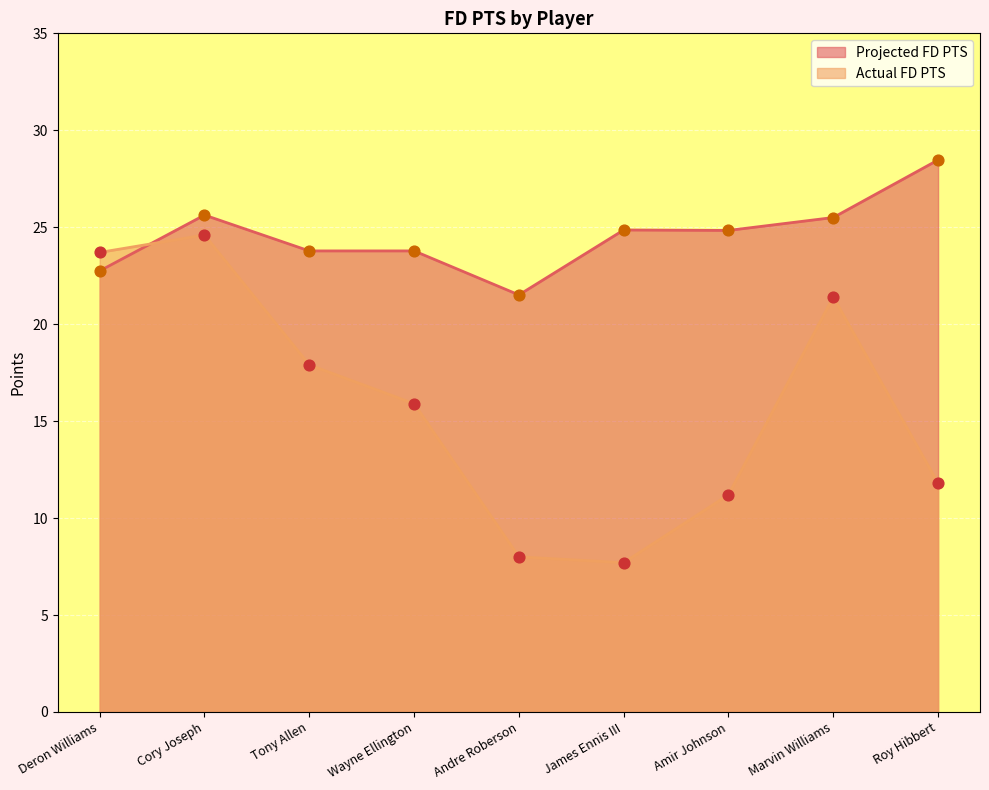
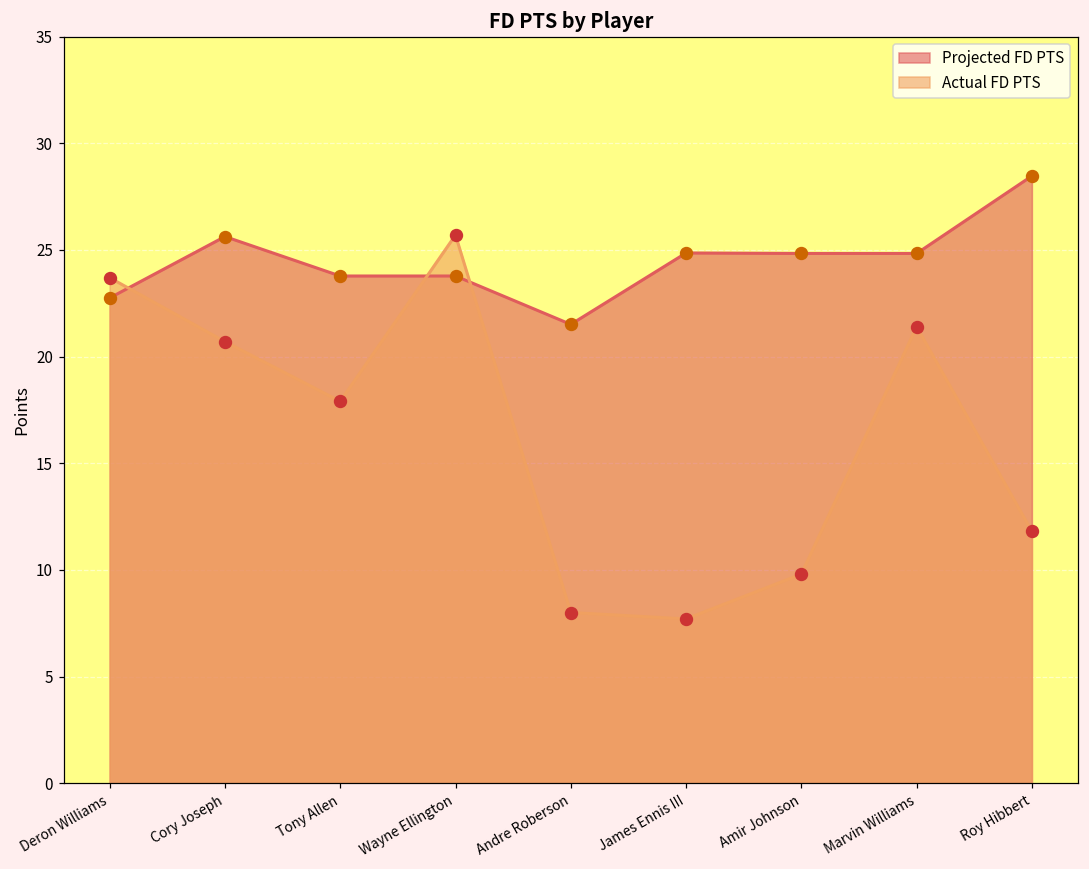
  {
    "Projected FD PTS": {
      "Deron Williams": 22.7,
      "Cory Joseph": 25.6,
      "Tony Allen": 23.8,
      "Wayne Ellington": 23.8,
      "Andre Roberson": 21.5,
      "James Ennis III": 24.9,
      "Amir Johnson": 24.8,
-     "Marvin Williams": 25.5,
+     "Marvin Williams": 24.8,
      "Roy Hibbert": 28.5
    },
    "Actual FD PTS": {
      "Deron Williams": 23.7,
-     "Cory Joseph": 24.6,
+     "Cory Joseph": 20.7,
      "Tony Allen": 17.9,
-     "Wayne Ellington": 15.9,
+     "Wayne Ellington": 25.7,
      "Andre Roberson": 8.0,
      "James Ennis III": 7.7,
-     "Amir Johnson": 11.2,
+     "Amir Johnson": 9.8,
      "Marvin Williams": 21.4,
      "Roy Hibbert": 11.8
    }
  }
